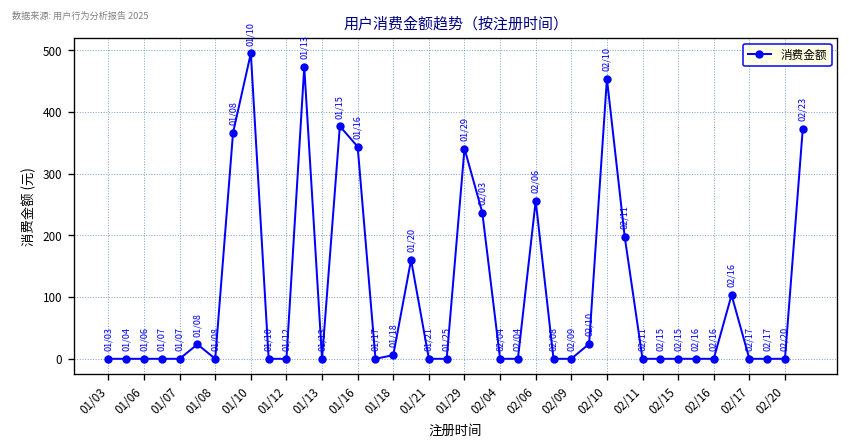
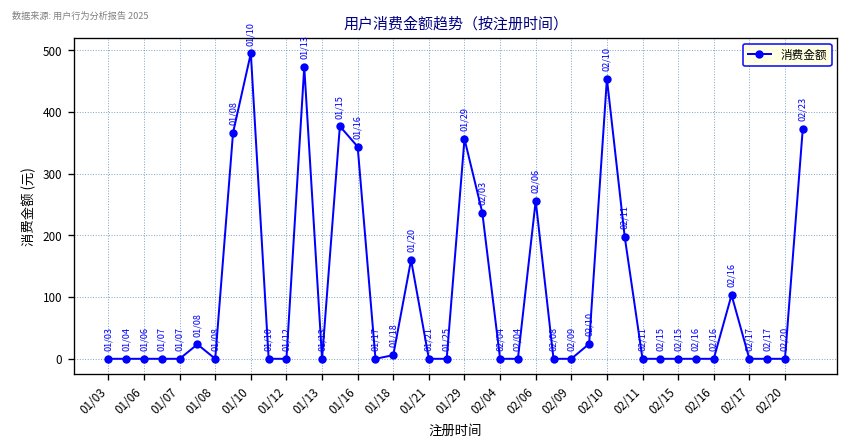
  {
-   "01/29": 340
+   "01/29": 360
  }
